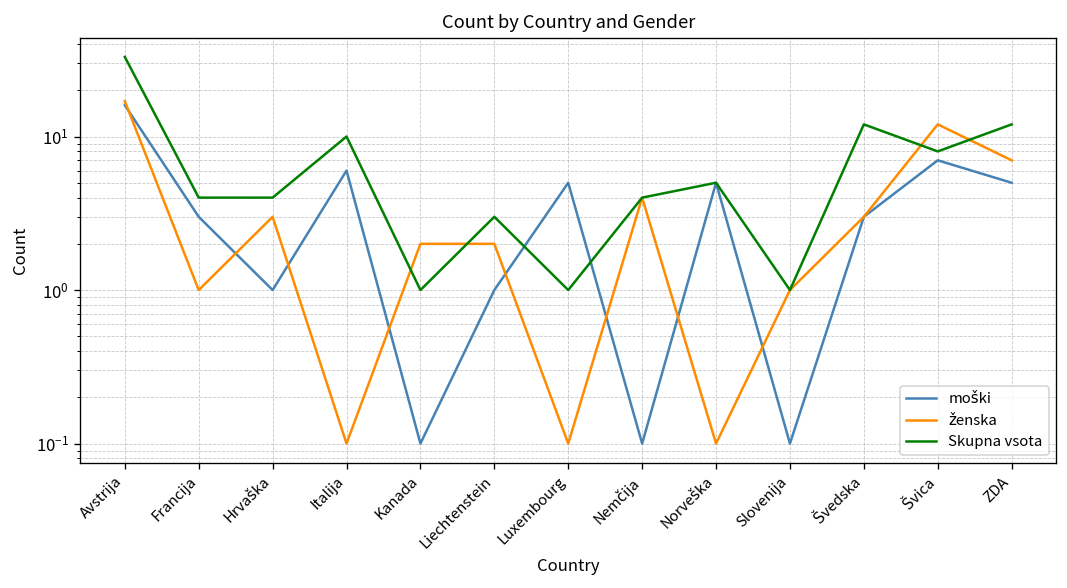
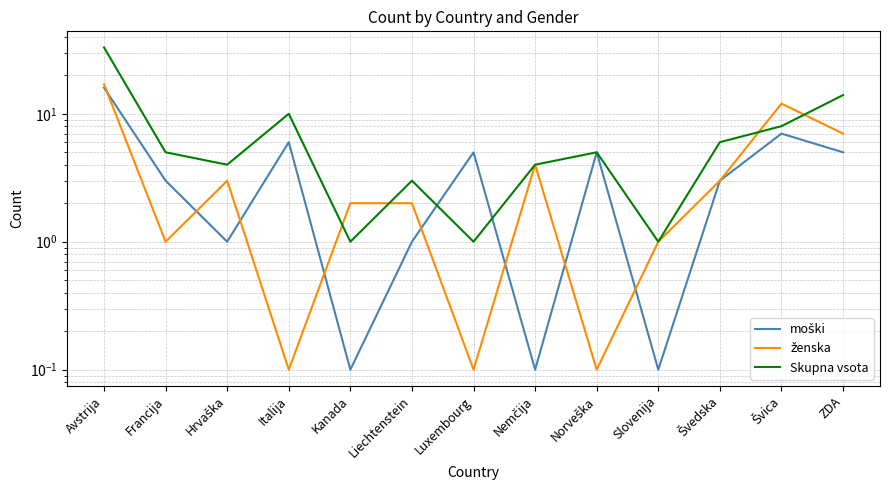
  {
    "moški": {
      "Avstrija": 16,
      "Francija": 3,
      "Hrvaška": 1,
      "Italija": 6,
      "Kanada": 0.10,
      "Liechtenstein": 1,
      "Luxembourg": 5,
      "Nemčija": 0.10,
      "Slovenija": 0.10,
      "Švica": 7,
      "ZDA": 5
    },
    "ženska": {
      "Avstrija": 17,
      "Francija": 1,
      "Hrvaška": 3,
      "Italija": 0.10,
      "Kanada": 2,
      "Liechtenstein": 2,
      "Luxembourg": 0.10,
      "Norveška": 0.10,
      "Švica": 12,
      "ZDA": 7
    },
    "Skupna vsota": {
      "Avstrija": 33,
-     "Francija": 4,
+     "Francija": 5,
      "Hrvaška": 4,
      "Italija": 10,
      "Kanada": 1,
      "Liechtenstein": 3,
      "Luxembourg": 1,
-     "Švedska": 12,
+     "Švedska": 6,
      "Švica": 8,
-     "ZDA": 12
+     "ZDA": 14
    }
  }
